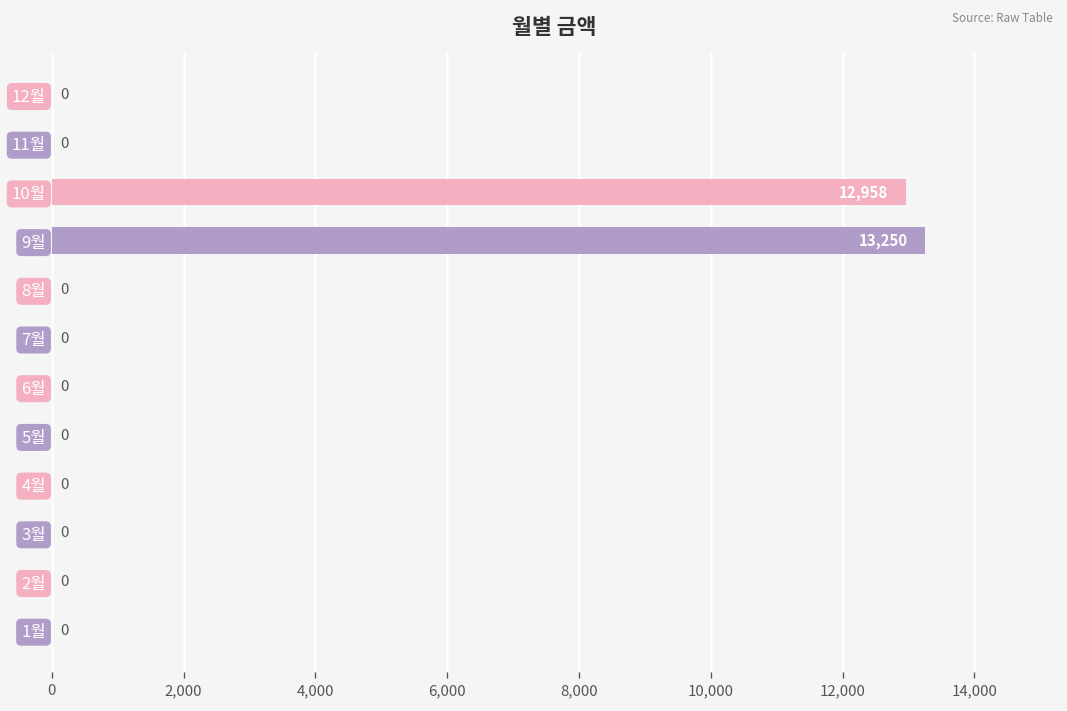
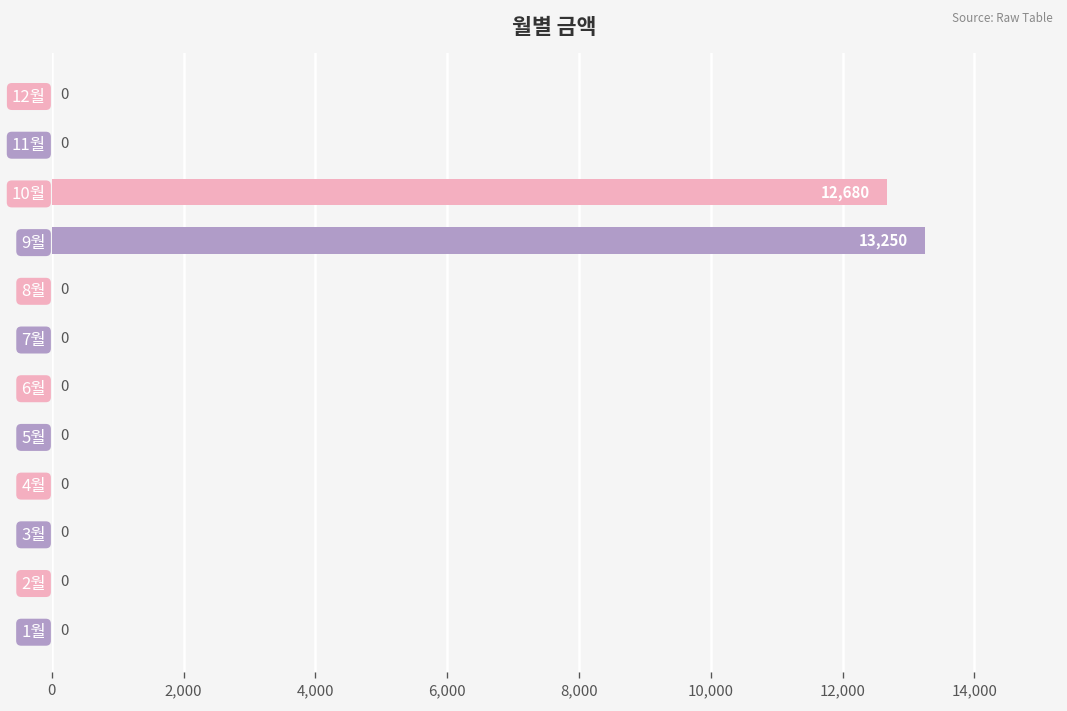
  {
    "12월": "0",
    "11월": "0",
-   "10월": "12,958",
+   "10월": "12,680",
    "9월": "13,250",
    "8월": "0",
    "7월": "0",
    "6월": "0",
    "5월": "0",
    "4월": "0",
    "3월": "0",
    "2월": "0",
    "1월": "0"
  }
